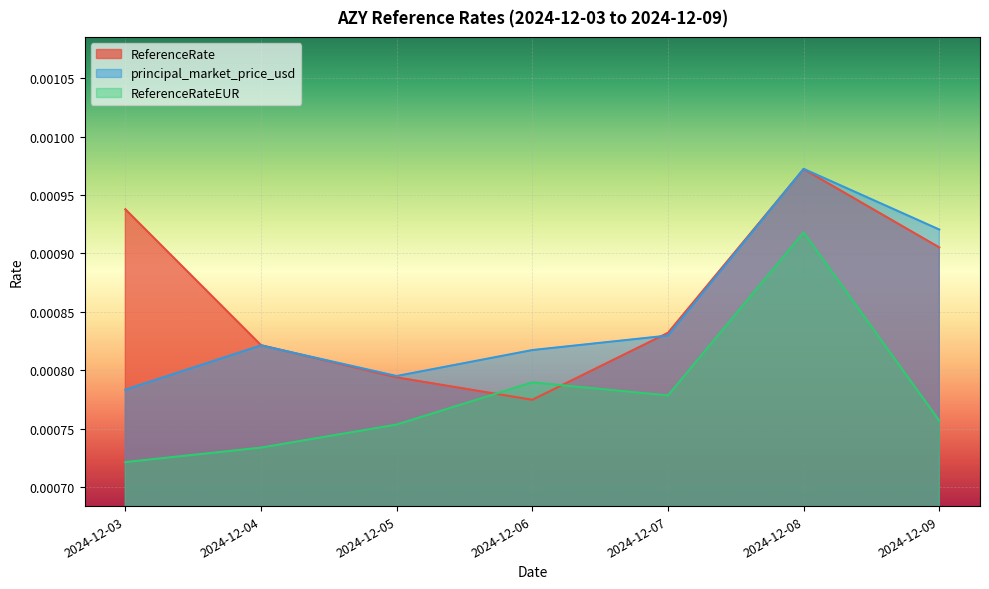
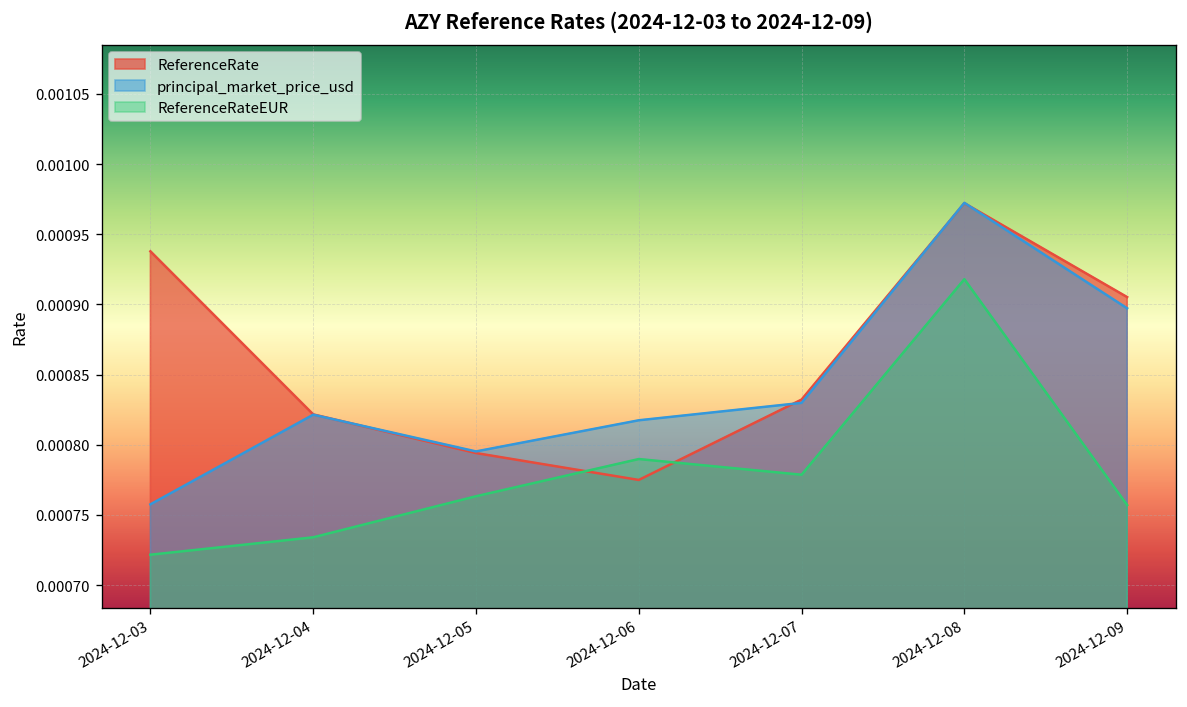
  {
    "ReferenceRate": {
      "2024-12-03": 0.000938,
      "2024-12-06": 0.000775,
      "2024-12-07": 0.000832,
      "2024-12-09": 0.000905
    },
    "principal_market_price_usd": {
-     "2024-12-03": 0.000784,
+     "2024-12-03": 0.000758,
      "2024-12-06": 0.000817,
      "2024-12-07": 0.000830,
-     "2024-12-09": 0.000920
+     "2024-12-09": 0.000897
    },
    "ReferenceRateEUR": {
      "2024-12-03": 0.000722,
      "2024-12-04": 0.000734,
-     "2024-12-05": 0.000754,
+     "2024-12-05": 0.000763,
      "2024-12-06": 0.000790,
      "2024-12-07": 0.000779,
      "2024-12-08": 0.000918,
      "2024-12-09": 0.000757
    }
  }
